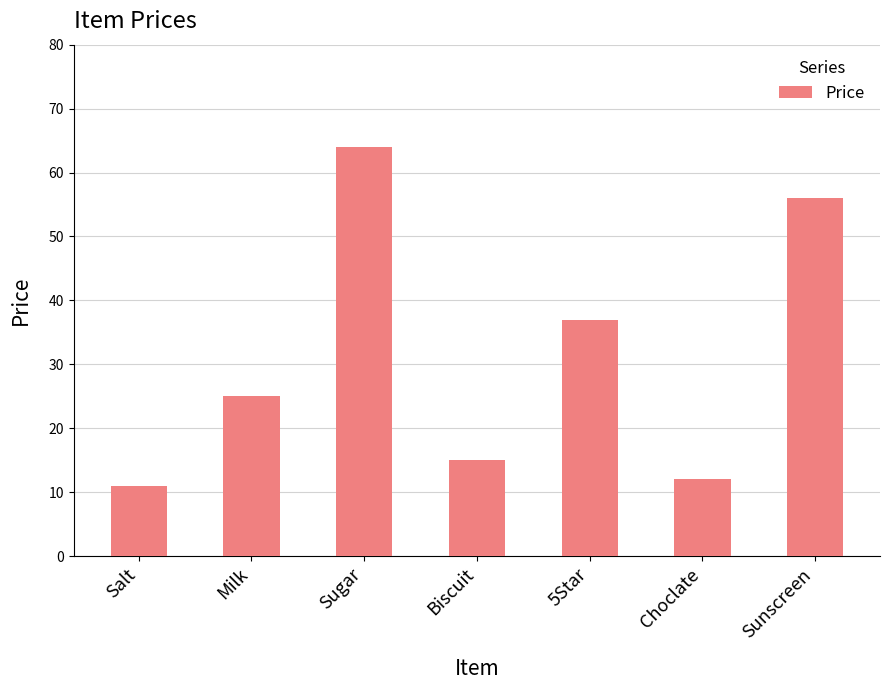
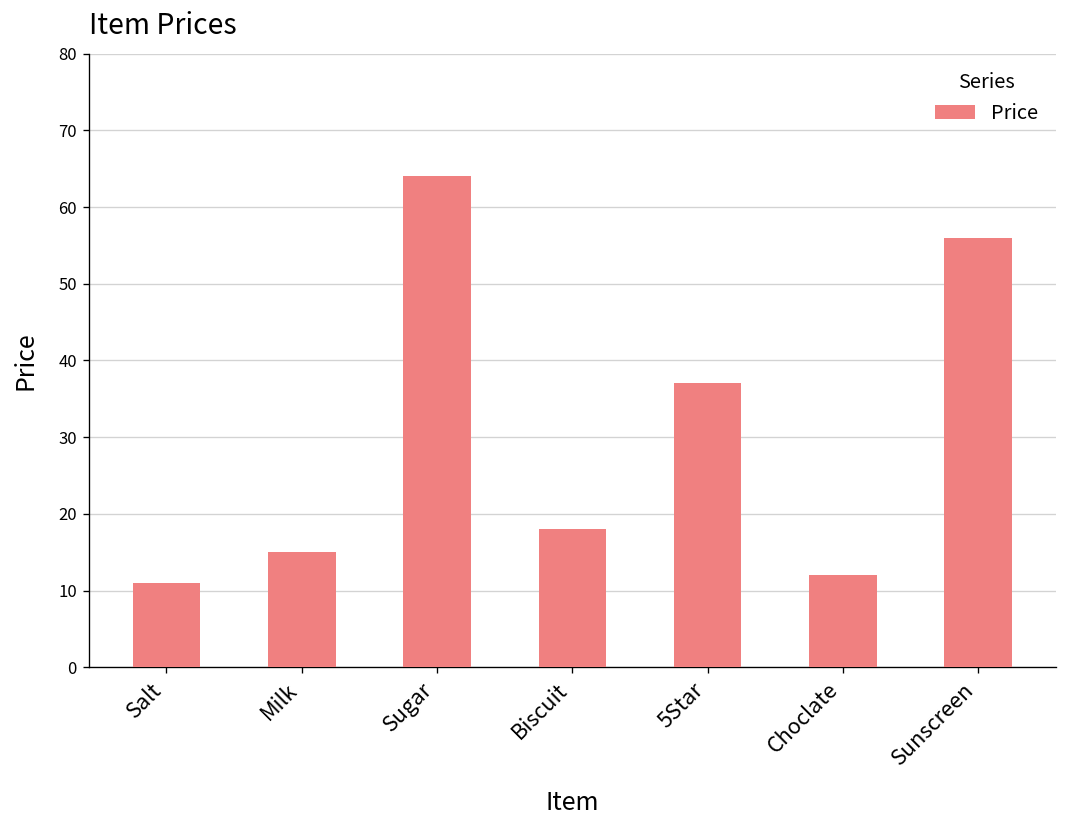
  {
    "Salt": 11,
-   "Milk": 25,
+   "Milk": 15,
    "Sugar": 64,
-   "Biscuit": 15,
+   "Biscuit": 18,
    "5Star": 37,
    "Choclate": 12,
    "Sunscreen": 56
  }
